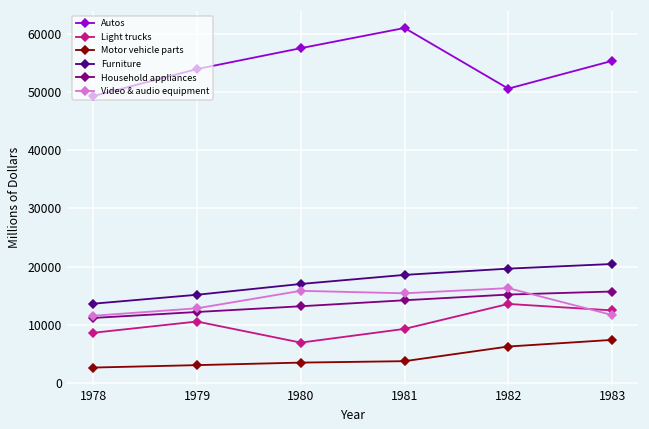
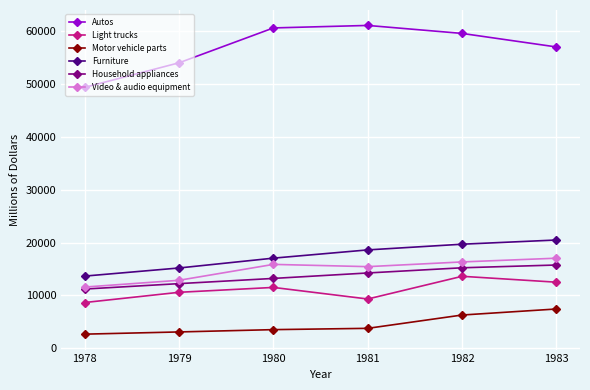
  {
    "Autos": {
-     "1980": 58000,
+     "1980": 61000,
      "1981": 61000,
-     "1982": 51000,
-     "1983": 55000
+     "1982": 59000,
+     "1983": 57000
    },
    "Light trucks": {
      "1978": 9000,
      "1979": 11000,
-     "1980": 7000,
+     "1980": 12000,
      "1981": 9000,
      "1982": 14000,
      "1983": 13000
    },
    "Motor vehicle parts": {
      "1978": 3000,
      "1979": 3000,
      "1980": 4000,
      "1981": 4000,
      "1982": 6000,
      "1983": 7000
    },
    "Video & audio equipment": {
      "1979": 13000,
      "1980": 16000,
      "1981": 15000,
      "1982": 16000,
-     "1983": 12000
+     "1983": 17000
    }
  }
